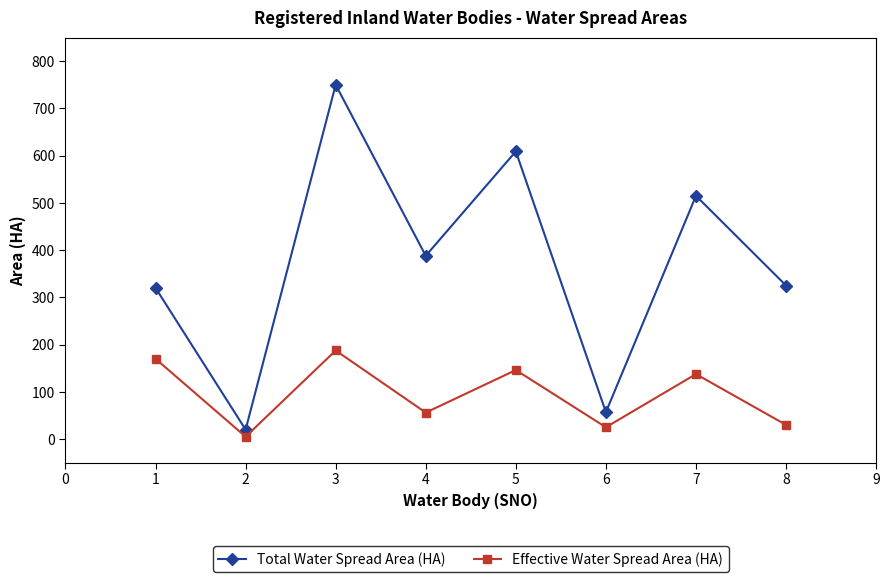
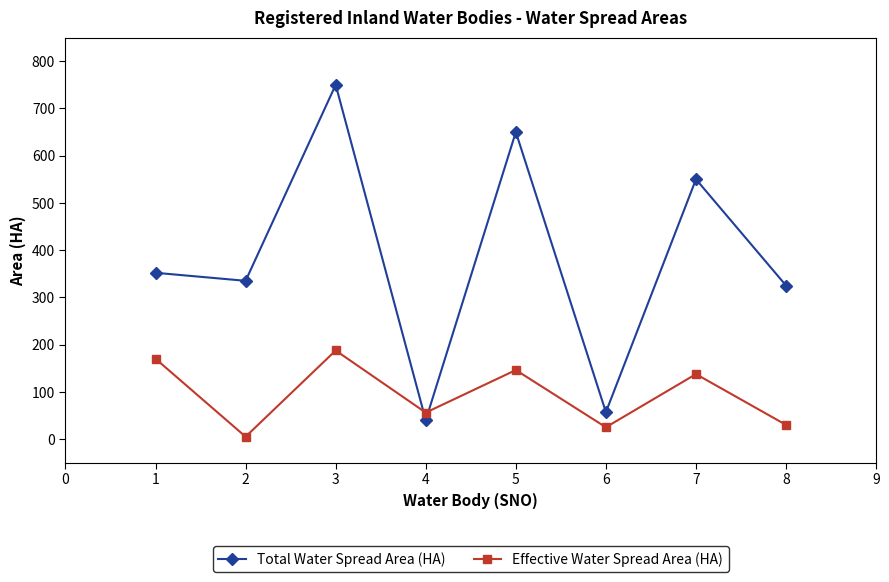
  {
    "Total Water Spread Area (HA)": {
-     "1": 320,
-     "2": 20,
+     "1": 350,
+     "2": 340,
      "3": 750,
-     "4": 390,
-     "5": 610,
+     "4": 40,
+     "5": 650,
      "6": 60,
-     "7": 520,
+     "7": 550,
      "8": 330
    },
    "Effective Water Spread Area (HA)": {
      "1": 170,
      "2": 10,
      "3": 190,
      "4": 60,
      "5": 150,
      "6": 30,
      "7": 140,
      "8": 30
    }
  }
